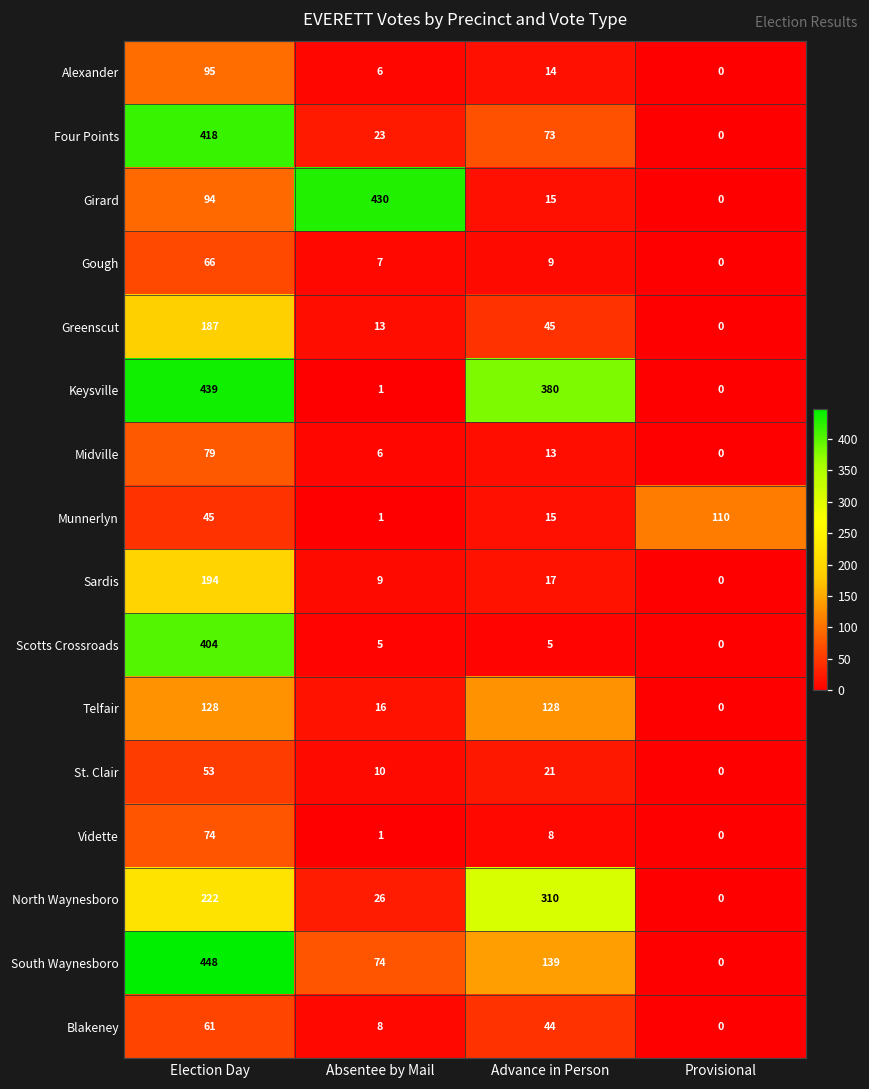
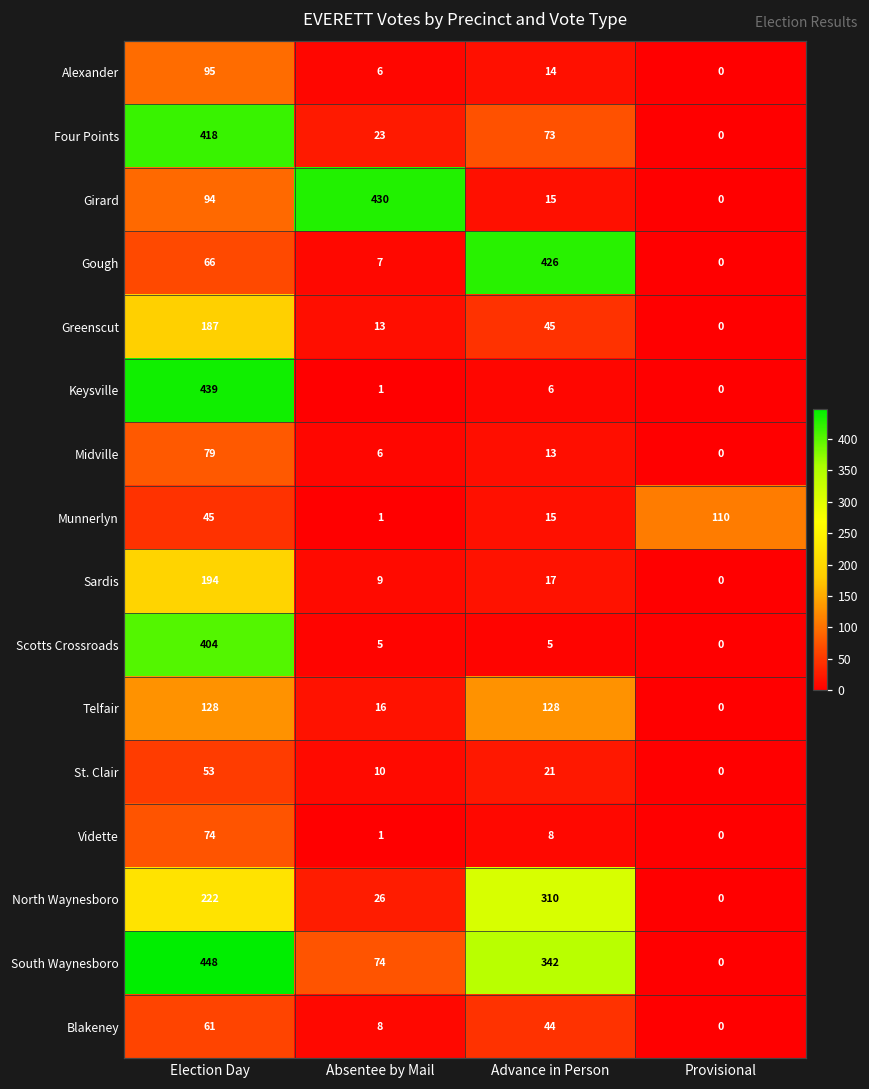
  {
    "Alexander": {
      "Election Day": 95,
      "Absentee by Mail": 6,
      "Advance in Person": 14,
      "Provisional": 0
    },
    "Four Points": {
      "Election Day": 418,
      "Absentee by Mail": 23,
      "Advance in Person": 73,
      "Provisional": 0
    },
    "Girard": {
      "Election Day": 94,
      "Absentee by Mail": 430,
      "Advance in Person": 15,
      "Provisional": 0
    },
    "Gough": {
      "Election Day": 66,
      "Absentee by Mail": 7,
-     "Advance in Person": 9,
+     "Advance in Person": 426,
      "Provisional": 0
    },
    "Greenscut": {
      "Election Day": 187,
      "Absentee by Mail": 13,
      "Advance in Person": 45,
      "Provisional": 0
    },
    "Keysville": {
      "Election Day": 439,
      "Absentee by Mail": 1,
-     "Advance in Person": 380,
+     "Advance in Person": 6,
      "Provisional": 0
    },
    "Midville": {
      "Election Day": 79,
      "Absentee by Mail": 6,
      "Advance in Person": 13,
      "Provisional": 0
    },
    "Munnerlyn": {
      "Election Day": 45,
      "Absentee by Mail": 1,
      "Advance in Person": 15,
      "Provisional": 110
    },
    "Sardis": {
      "Election Day": 194,
      "Absentee by Mail": 9,
      "Advance in Person": 17,
      "Provisional": 0
    },
    "Scotts Crossroads": {
      "Election Day": 404,
      "Absentee by Mail": 5,
      "Advance in Person": 5,
      "Provisional": 0
    },
    "Telfair": {
      "Election Day": 128,
      "Absentee by Mail": 16,
      "Advance in Person": 128,
      "Provisional": 0
    },
    "St. Clair": {
      "Election Day": 53,
      "Absentee by Mail": 10,
      "Advance in Person": 21,
      "Provisional": 0
    },
    "Vidette": {
      "Election Day": 74,
      "Absentee by Mail": 1,
      "Advance in Person": 8,
      "Provisional": 0
    },
    "North Waynesboro": {
      "Election Day": 222,
      "Absentee by Mail": 26,
      "Advance in Person": 310,
      "Provisional": 0
    },
    "South Waynesboro": {
      "Election Day": 448,
      "Absentee by Mail": 74,
-     "Advance in Person": 139,
+     "Advance in Person": 342,
      "Provisional": 0
    },
    "Blakeney": {
      "Election Day": 61,
      "Absentee by Mail": 8,
      "Advance in Person": 44,
      "Provisional": 0
    }
  }
